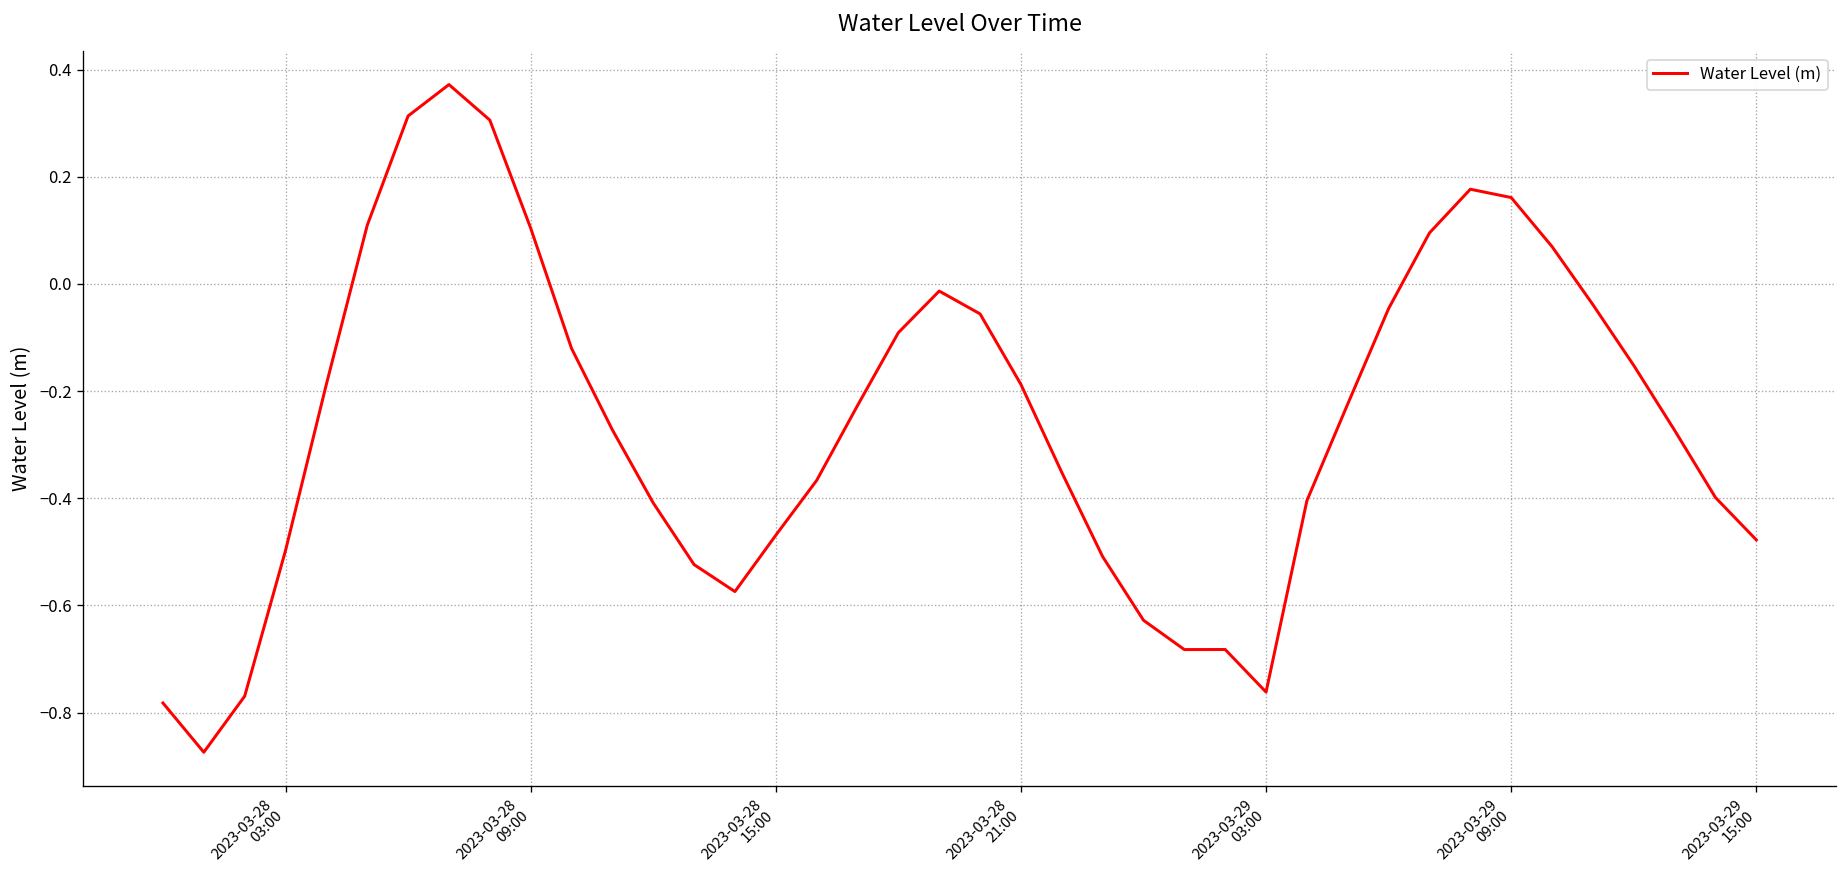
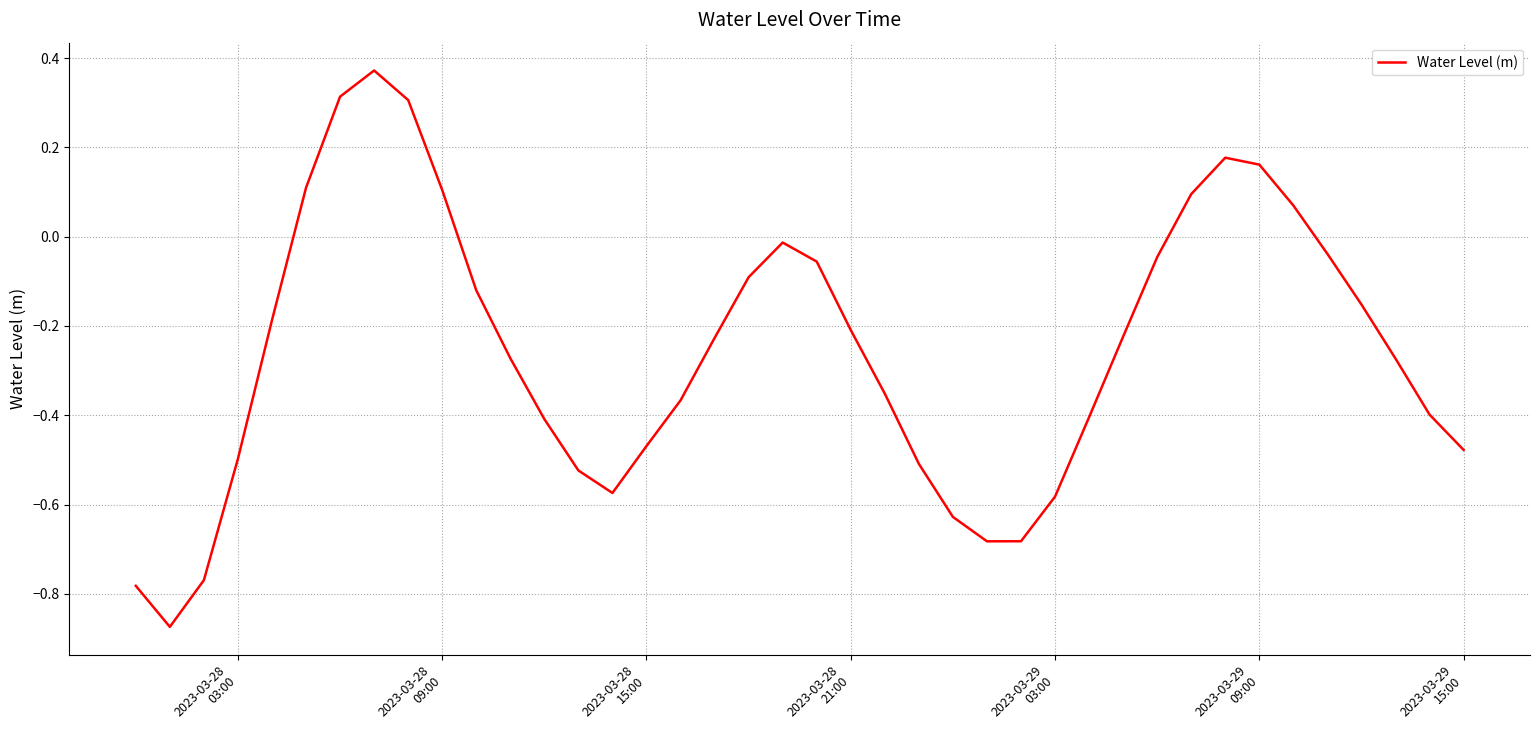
  {
    "2023-03-28 03:00": -0.50,
    "2023-03-28 09:00": 0.10,
    "2023-03-28 15:00": -0.47,
-   "2023-03-28 21:00": -0.19,
-   "2023-03-29 03:00": -0.76,
+   "2023-03-28 21:00": -0.21,
+   "2023-03-29 03:00": -0.58,
    "2023-03-29 09:00": 0.16,
    "2023-03-29 15:00": -0.48
  }
